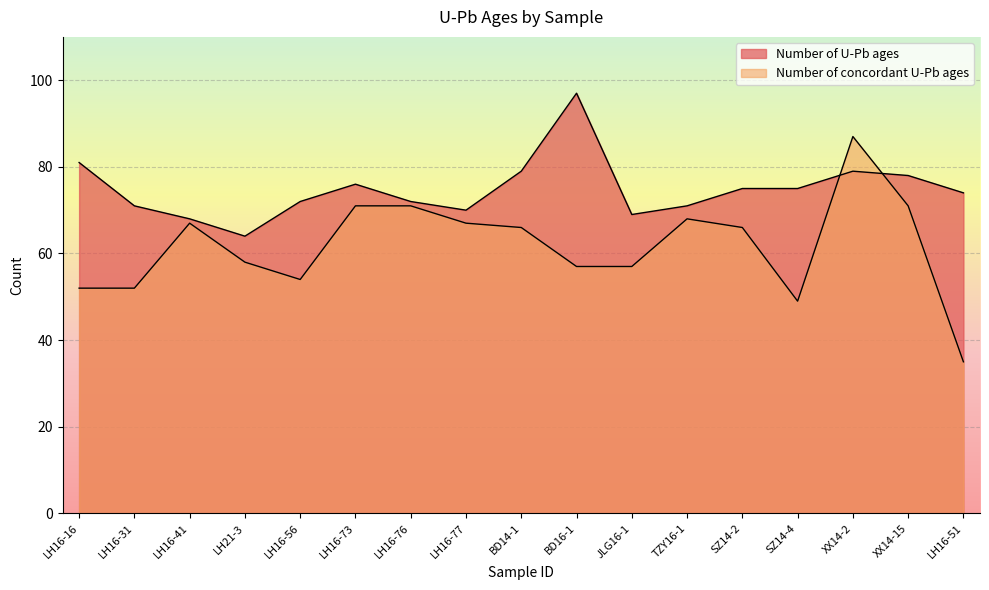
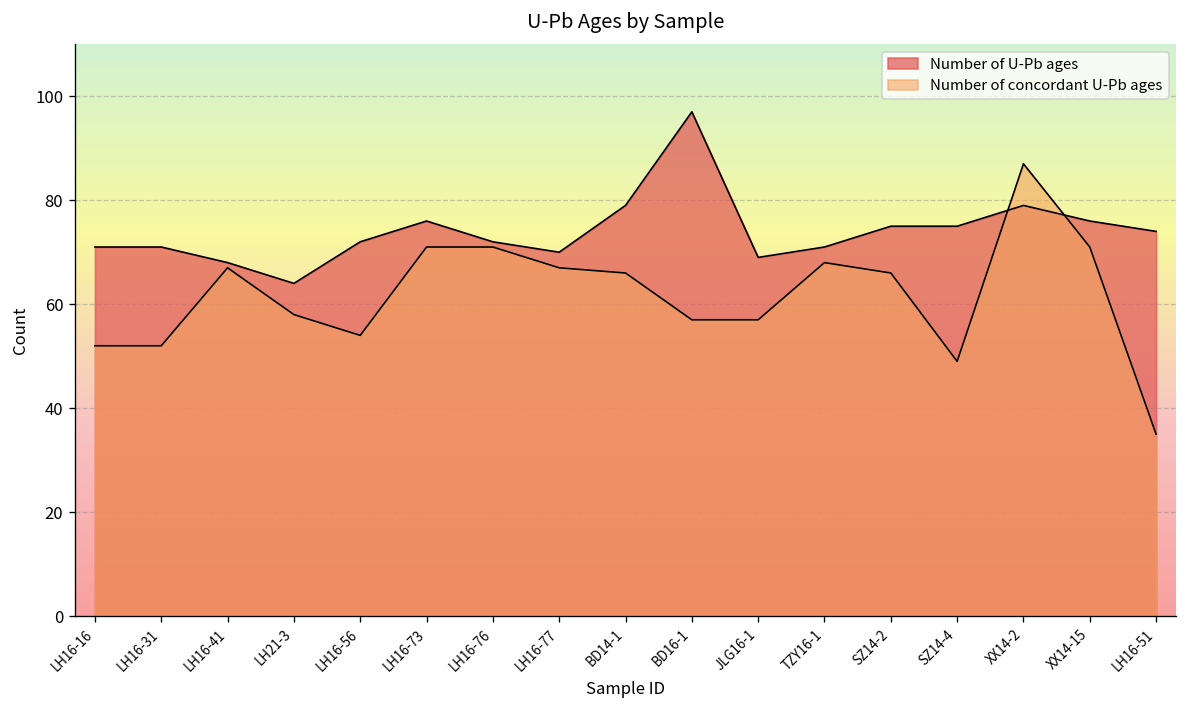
  {
    "Number of U-Pb ages": {
-     "LH16-16": 81,
+     "LH16-16": 71,
      "LH16-31": 71,
      "LH16-41": 68,
      "LH21-3": 64,
      "LH16-56": 72,
      "LH16-73": 76,
      "LH16-76": 72,
      "LH16-77": 70,
      "BD14-1": 79,
      "BD16-1": 97,
      "JLG16-1": 69,
      "TZY16-1": 71,
      "SZ14-2": 75,
      "SZ14-4": 75,
      "XX14-2": 79,
-     "XX14-15": 78,
+     "XX14-15": 76,
      "LH16-51": 74
    },
    "Number of concordant U-Pb ages": {
      "LH16-16": 52,
      "LH16-31": 52,
      "LH16-41": 67,
      "LH21-3": 58,
      "LH16-56": 54,
      "LH16-73": 71,
      "LH16-76": 71,
      "LH16-77": 67,
      "BD14-1": 66,
      "BD16-1": 57,
      "JLG16-1": 57,
      "TZY16-1": 68,
      "SZ14-2": 66,
      "SZ14-4": 49,
      "XX14-2": 87,
      "XX14-15": 71,
      "LH16-51": 35
    }
  }
